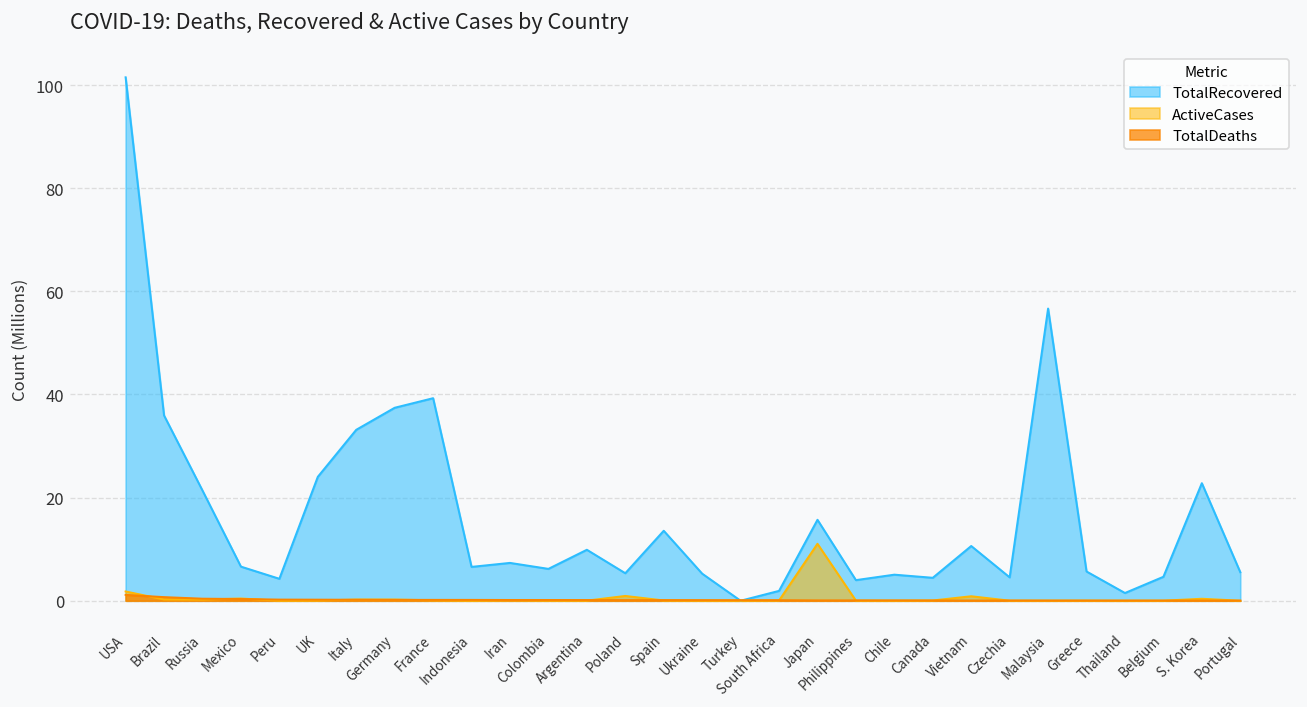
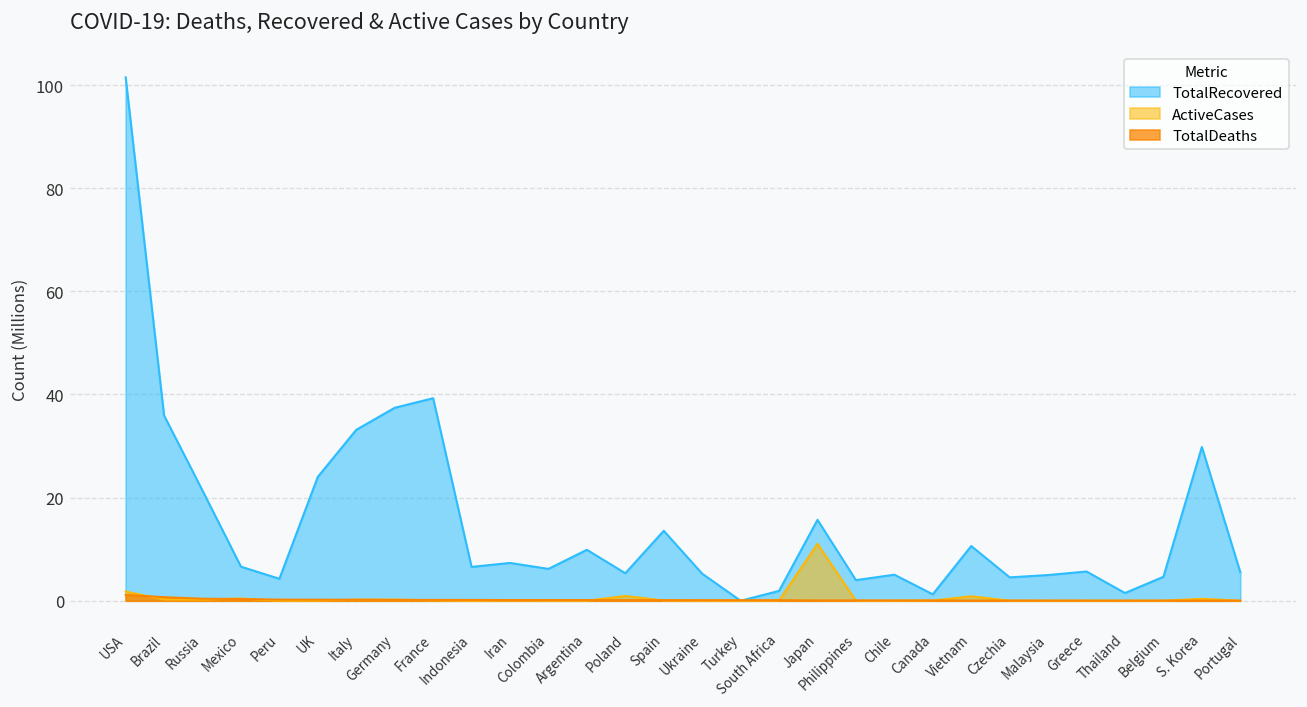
  {
    "TotalRecovered": {
      "USA": 102,
      "Brazil": 36,
      "Russia": 21,
      "Mexico": 7,
      "Peru": 4,
      "UK": 24,
      "Italy": 33,
      "Germany": 37,
      "France": 39,
      "Indonesia": 7,
      "Iran": 7,
      "Colombia": 6,
      "Argentina": 10,
      "Poland": 5,
      "Spain": 14,
      "Ukraine": 5,
      "South Africa": 2,
      "Japan": 16,
      "Philippines": 4,
      "Chile": 5,
-     "Canada": 4,
+     "Canada": 1,
      "Vietnam": 11,
      "Czechia": 5,
-     "Malaysia": 57,
+     "Malaysia": 5,
      "Greece": 6,
      "Thailand": 1,
      "Belgium": 5,
-     "S. Korea": 23,
+     "S. Korea": 30,
      "Portugal": 6
    }
  }
